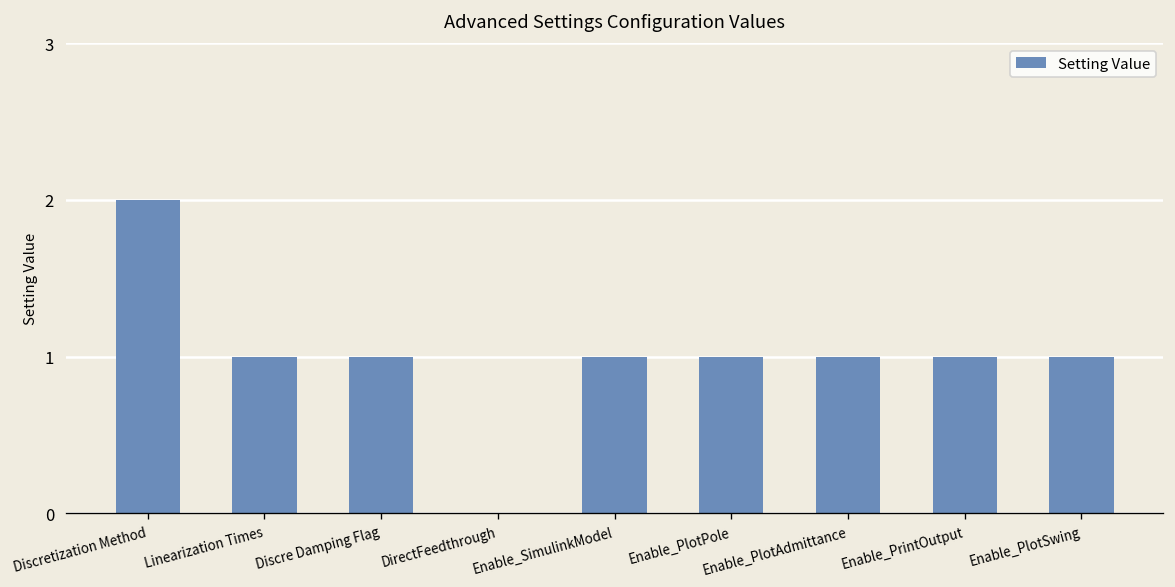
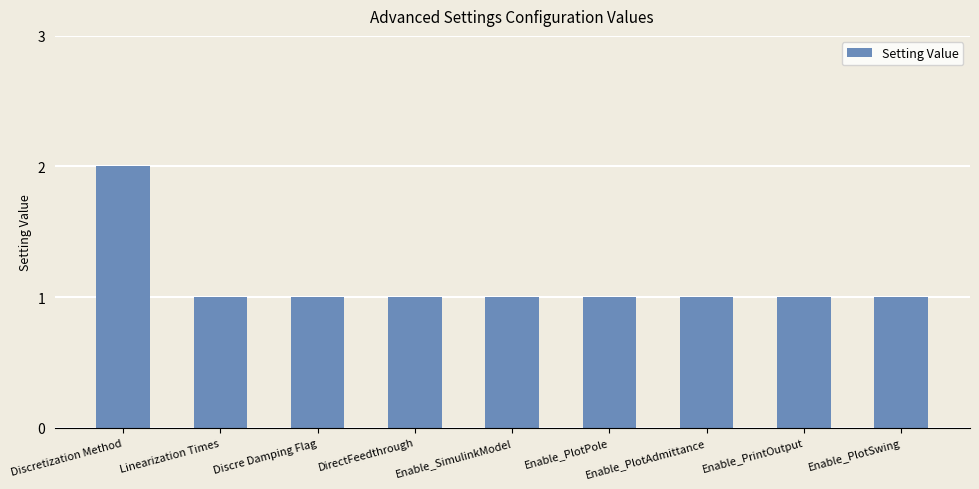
  {
    "Discretization Method": 2,
    "Linearization Times": 1,
    "Discre Damping Flag": 1,
-   "DirectFeedthrough": 0,
+   "DirectFeedthrough": 1,
    "Enable_SimulinkModel": 1,
    "Enable_PlotPole": 1,
    "Enable_PlotAdmittance": 1,
    "Enable_PrintOutput": 1,
    "Enable_PlotSwing": 1
  }
